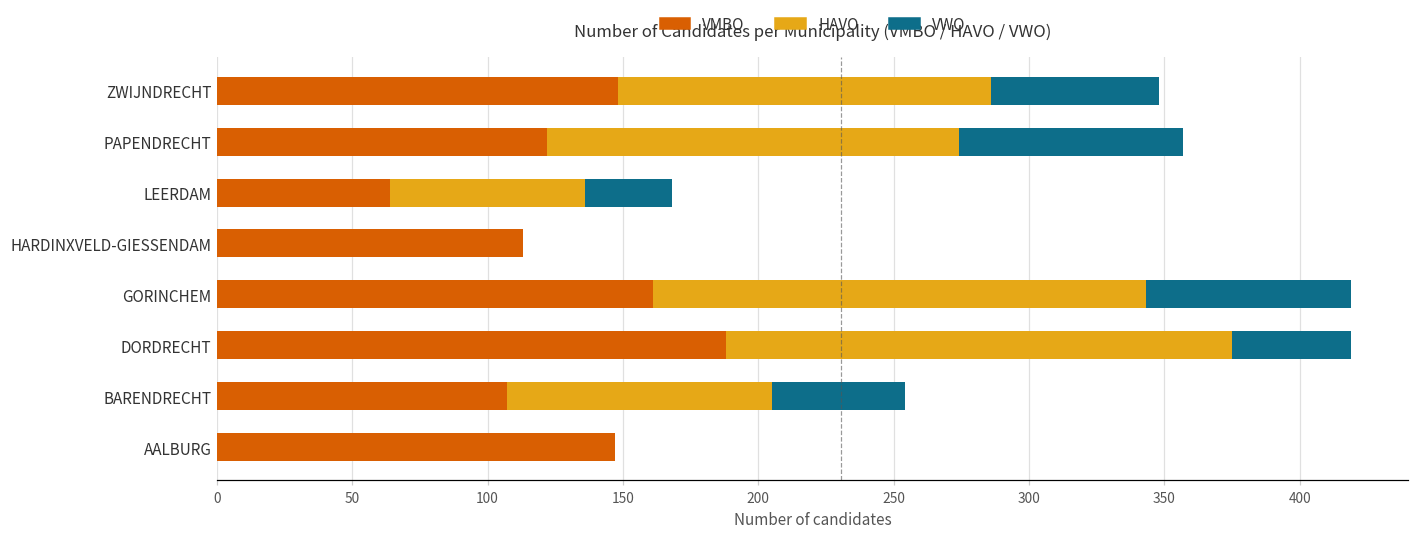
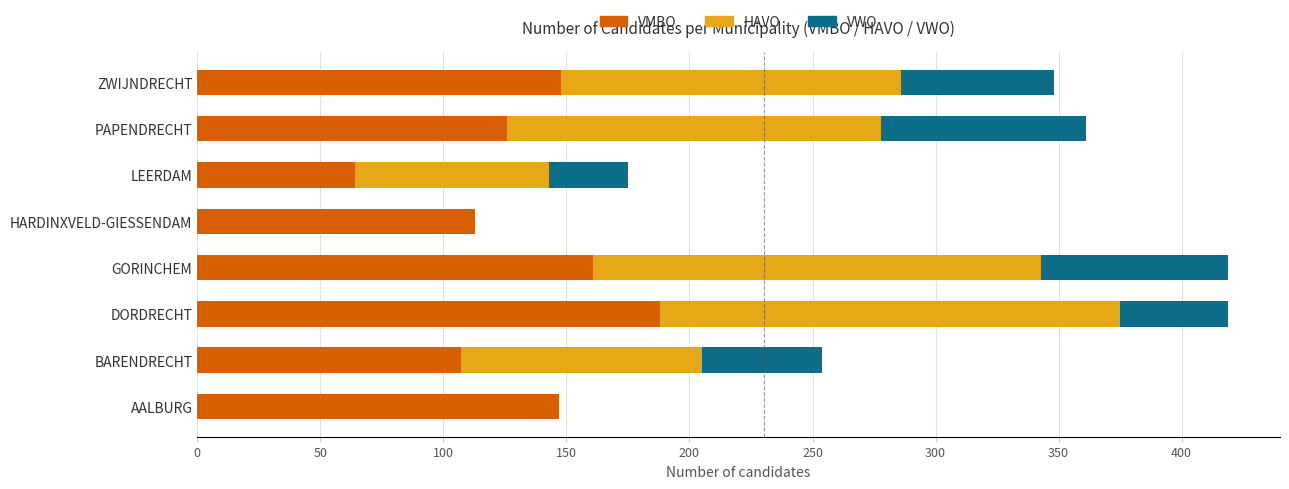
  {
    "VMBO": {
      "ZWIJNDRECHT": 148,
-     "PAPENDRECHT": 122,
+     "PAPENDRECHT": 126,
      "LEERDAM": 64,
      "HARDINXVELD-GIESSENDAM": 113,
      "GORINCHEM": 161,
      "DORDRECHT": 188,
      "BARENDRECHT": 107,
      "AALBURG": 147
    },
    "HAVO": {
      "ZWIJNDRECHT": 138,
      "PAPENDRECHT": 152,
-     "LEERDAM": 72,
+     "LEERDAM": 79,
      "HARDINXVELD-GIESSENDAM": 0,
      "GORINCHEM": 182,
      "DORDRECHT": 187,
      "BARENDRECHT": 98,
      "AALBURG": 0
    },
    "VWO": {
      "ZWIJNDRECHT": 62,
      "PAPENDRECHT": 83,
      "LEERDAM": 32,
      "HARDINXVELD-GIESSENDAM": 0,
      "GORINCHEM": 76,
      "DORDRECHT": 44,
      "BARENDRECHT": 49,
      "AALBURG": 0
    }
  }
